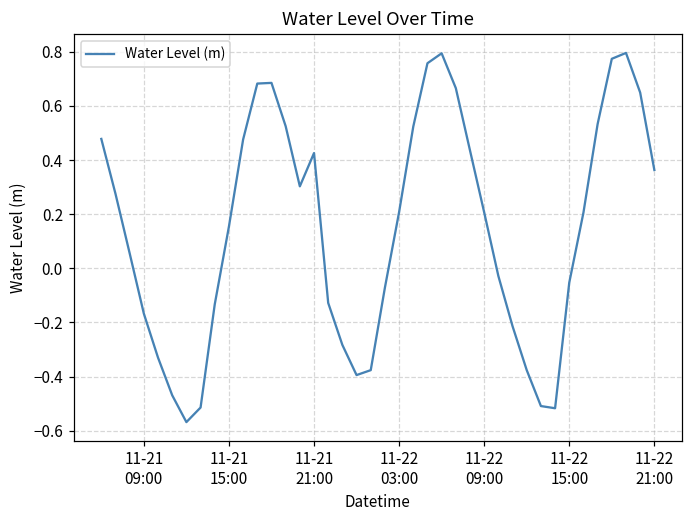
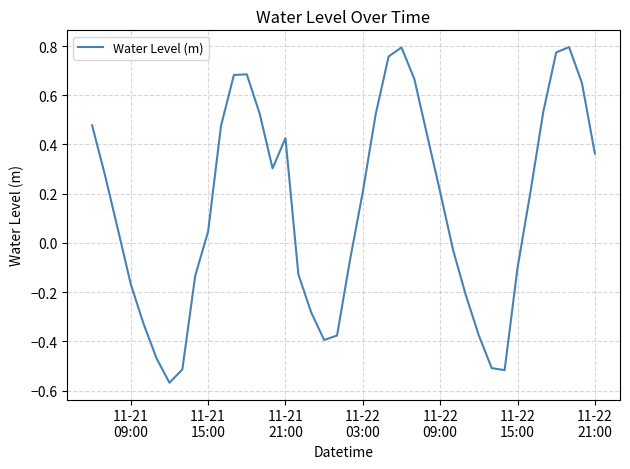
  {
    "11-21 09:00": -0.17,
-   "11-21 15:00": 0.15,
+   "11-21 15:00": 0.05,
    "11-21 21:00": 0.43,
    "11-22 03:00": 0.21,
    "11-22 09:00": 0.21,
-   "11-22 15:00": -0.05,
+   "11-22 15:00": -0.10,
    "11-22 21:00": 0.36
  }
